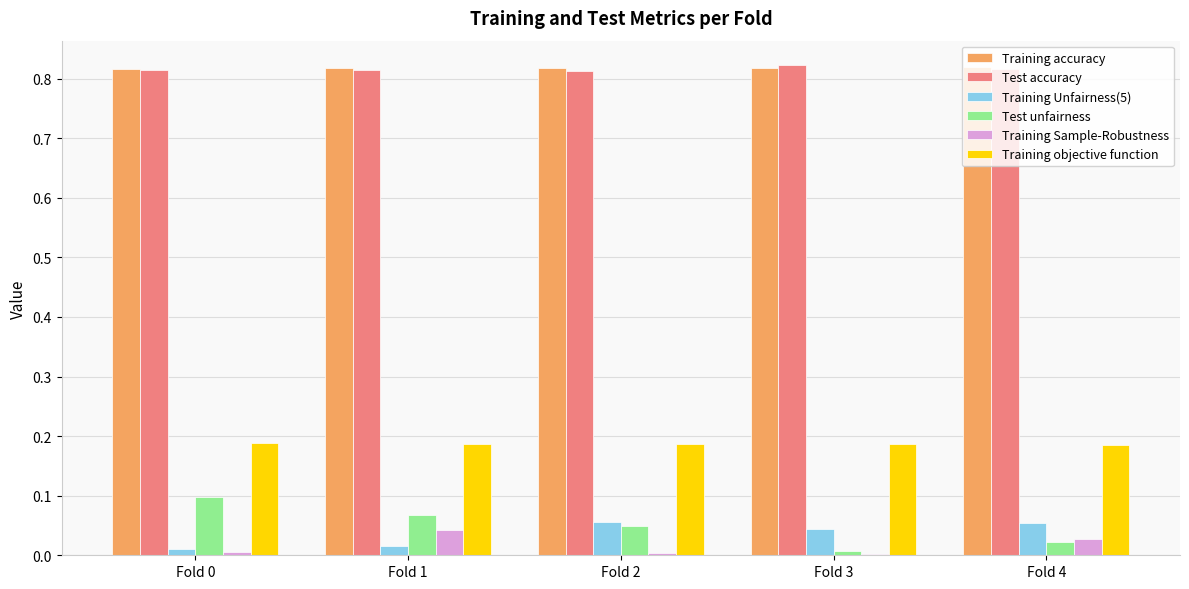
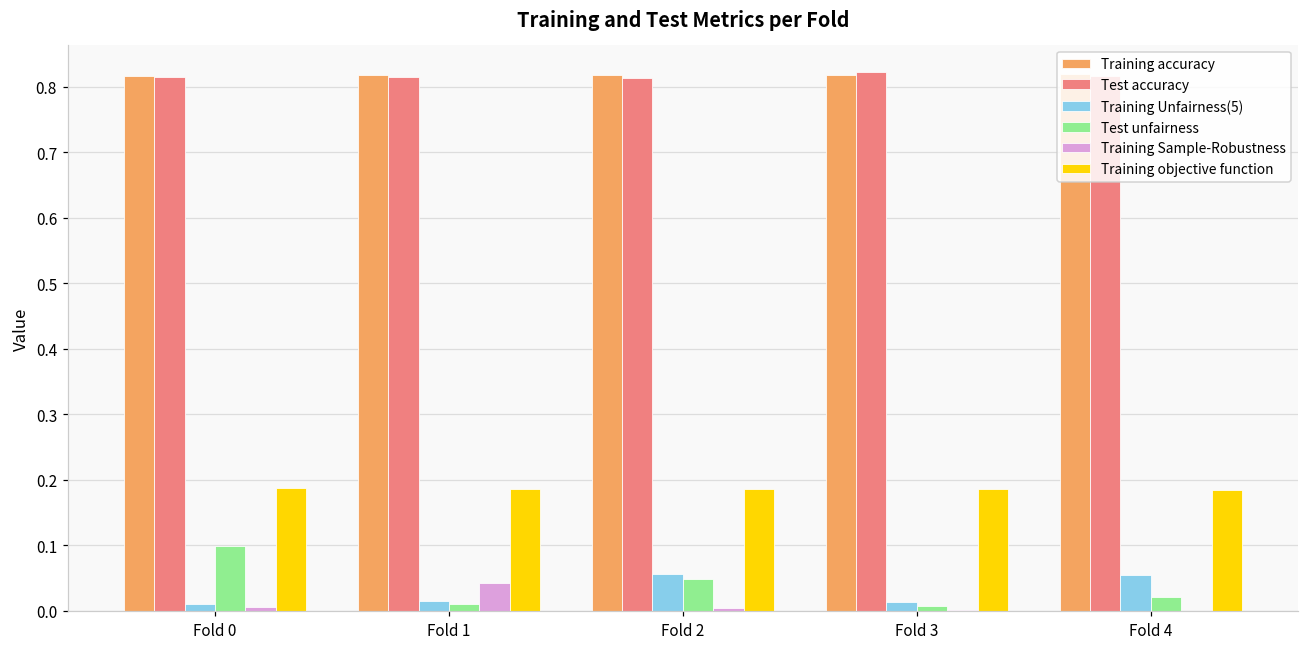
  {
    "Training Unfairness(5)": {
      "Fold 0": 0.01,
      "Fold 1": 0.02,
      "Fold 2": 0.06,
-     "Fold 3": 0.04,
+     "Fold 3": 0.01,
      "Fold 4": 0.05
    },
    "Test unfairness": {
      "Fold 0": 0.10,
-     "Fold 1": 0.07,
+     "Fold 1": 0.01,
      "Fold 2": 0.05,
      "Fold 3": 0.01,
      "Fold 4": 0.02
    },
    "Training Sample-Robustness": {
      "Fold 0": 0.01,
      "Fold 1": 0.04,
      "Fold 2": 0.00,
-     "Fold 4": 0.03
+     "Fold 4": 0.00
    },
    "Training objective function": {
      "Fold 0": 0.19,
      "Fold 1": 0.19,
      "Fold 2": 0.19,
      "Fold 3": 0.19,
      "Fold 4": 0.18
    }
  }
